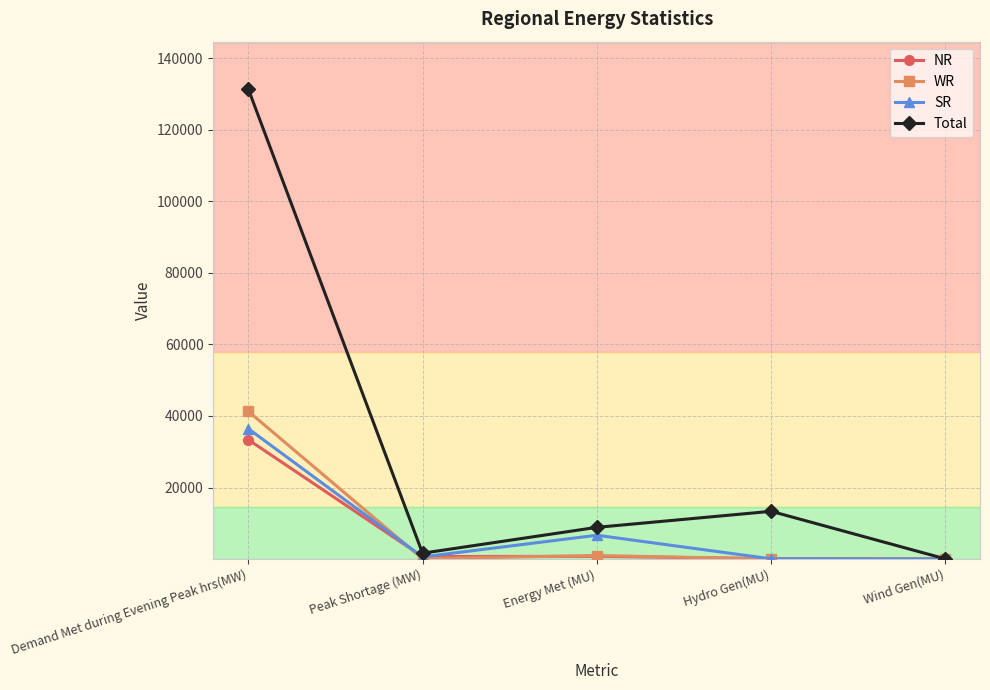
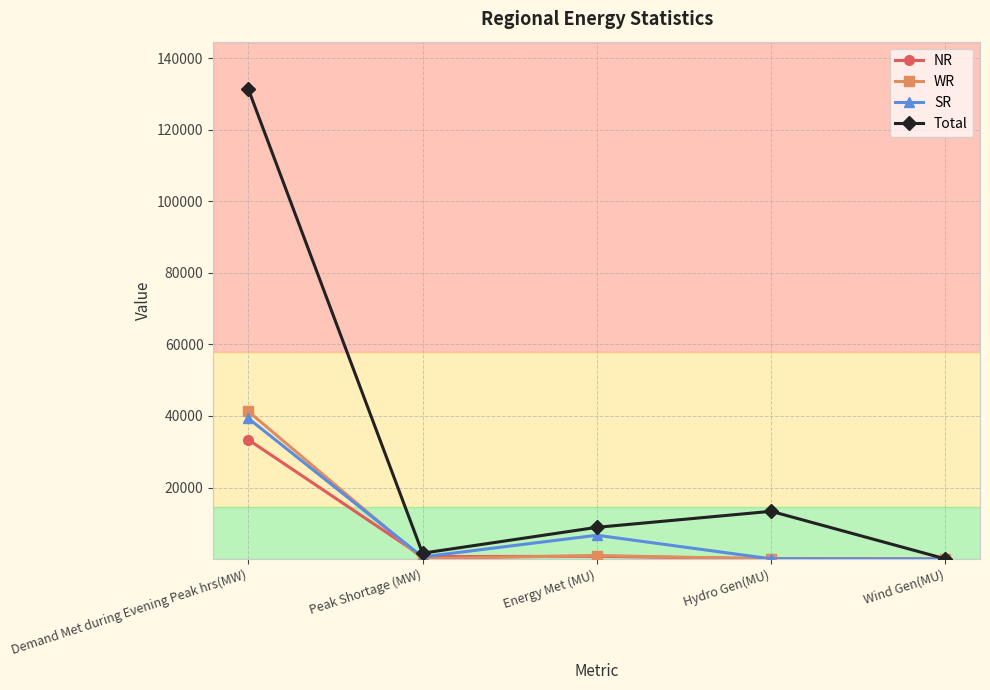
  {
    "SR": {
-     "Demand Met during Evening Peak hrs(MW)": 36000,
+     "Demand Met during Evening Peak hrs(MW)": 39000,
      "Energy Met (MU)": 7000
    },
    "Total": {
      "Demand Met during Evening Peak hrs(MW)": 132000,
      "Peak Shortage (MW)": 2000,
      "Energy Met (MU)": 9000,
      "Hydro Gen(MU)": 13000
    }
  }
